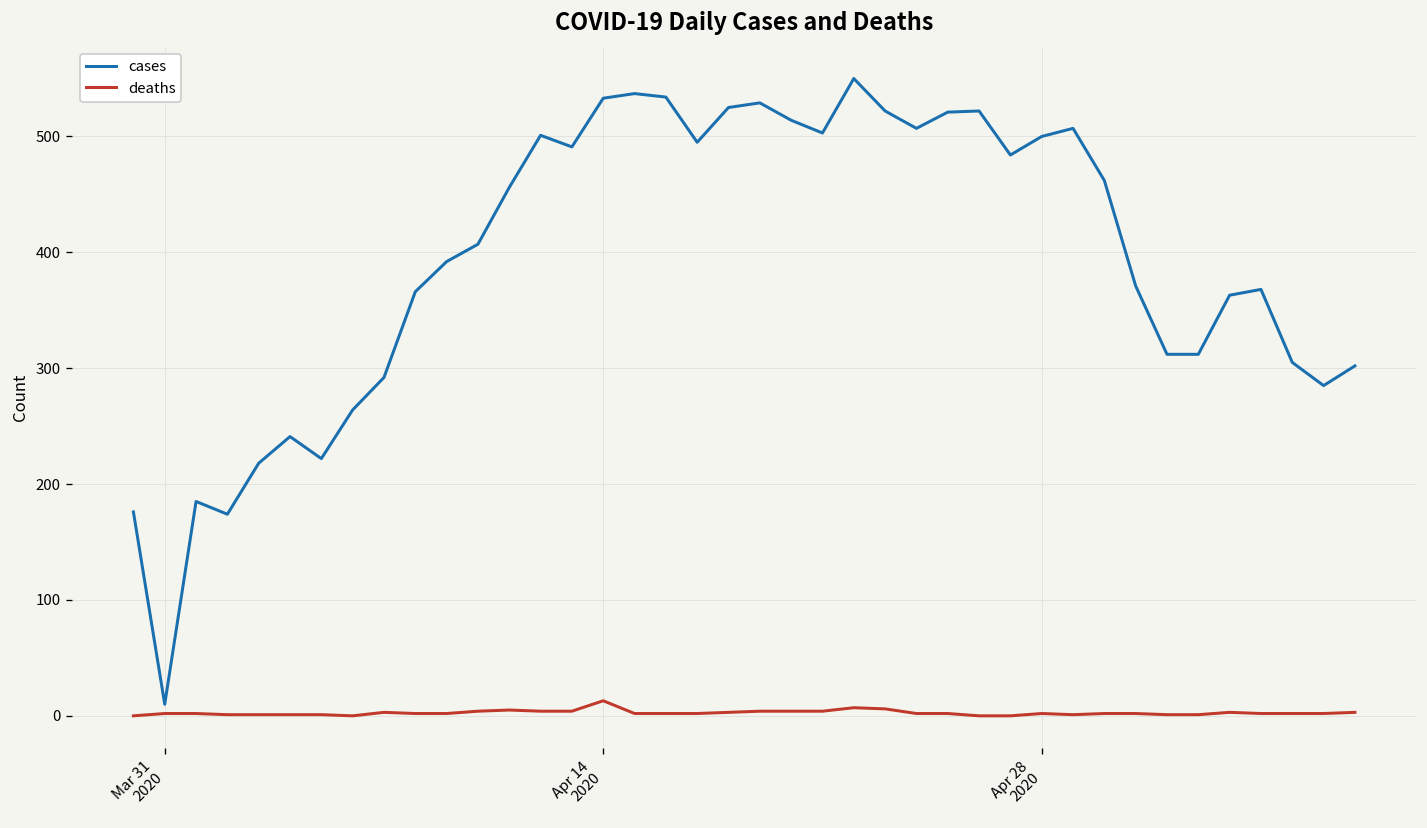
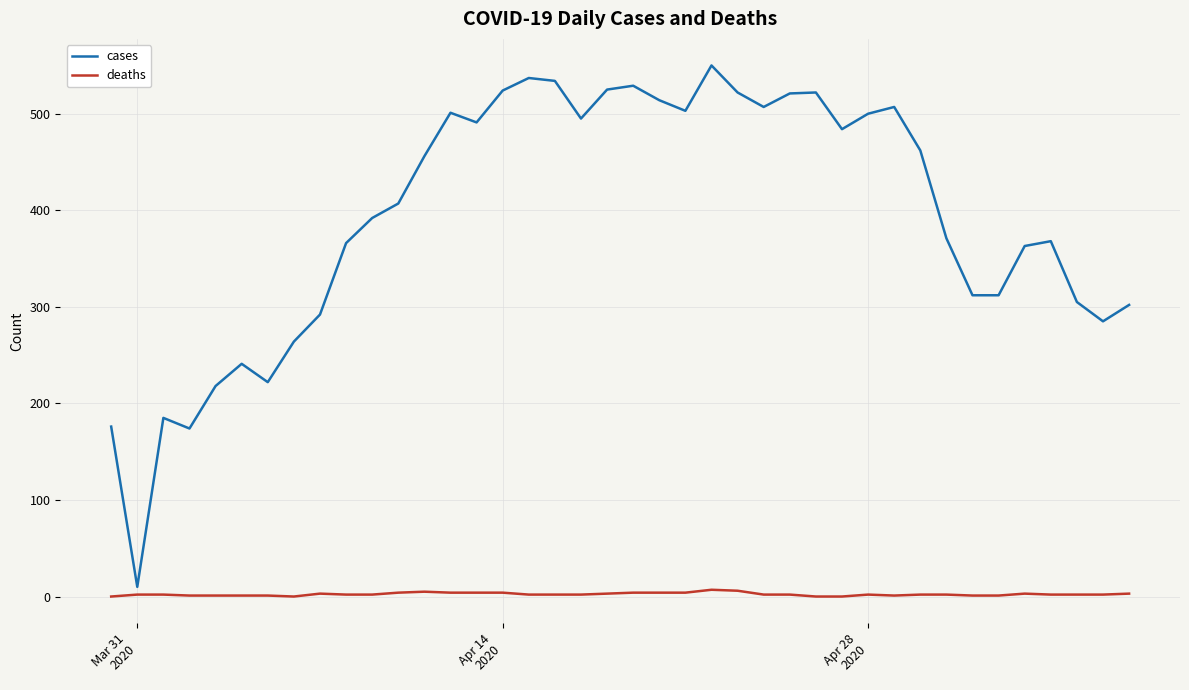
  {
    "cases": {
      "Mar 31 2020": 10,
-     "Apr 14 2020": 530,
+     "Apr 14 2020": 520,
      "Apr 28 2020": 500
    },
    "deaths": {
      "Mar 31 2020": 0,
-     "Apr 14 2020": 10,
+     "Apr 14 2020": 0,
      "Apr 28 2020": 0
    }
  }
